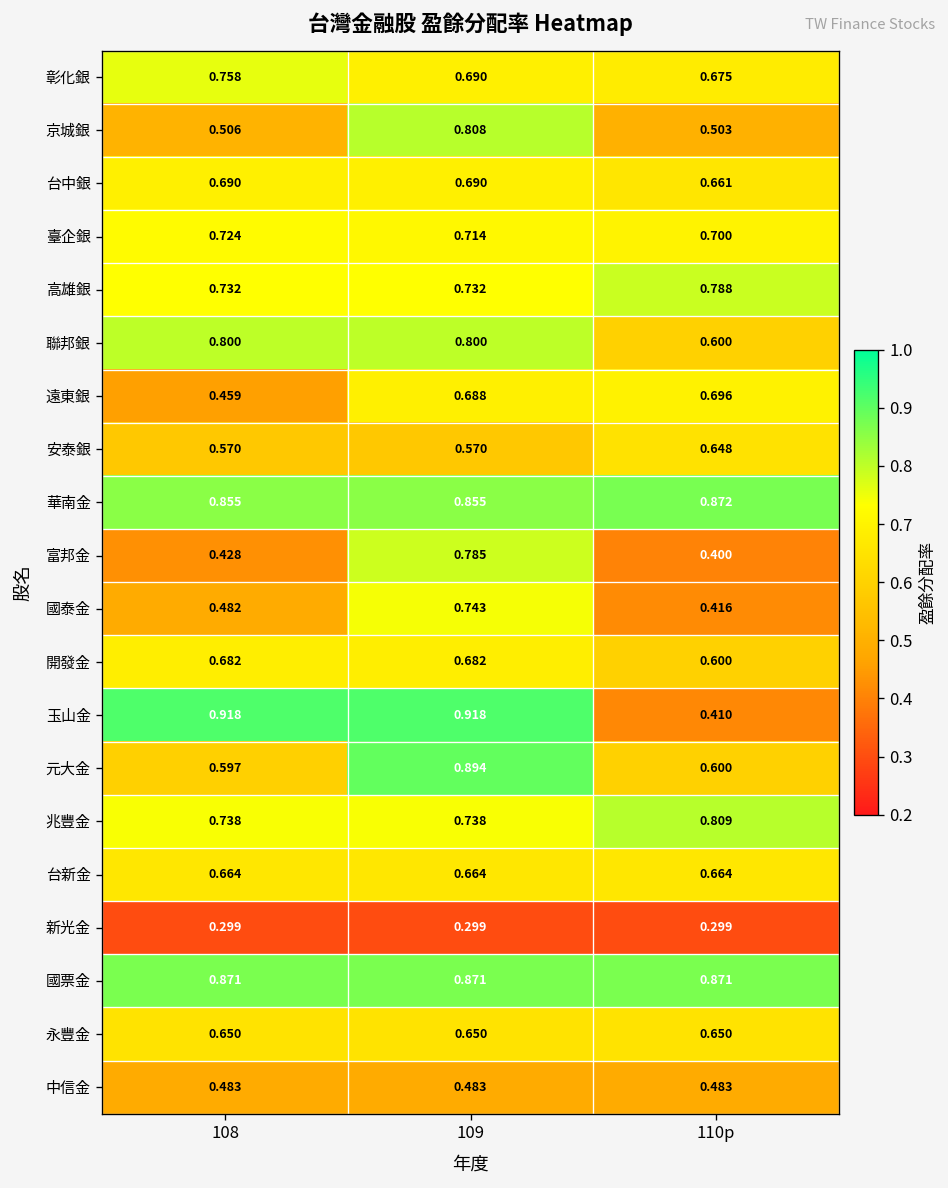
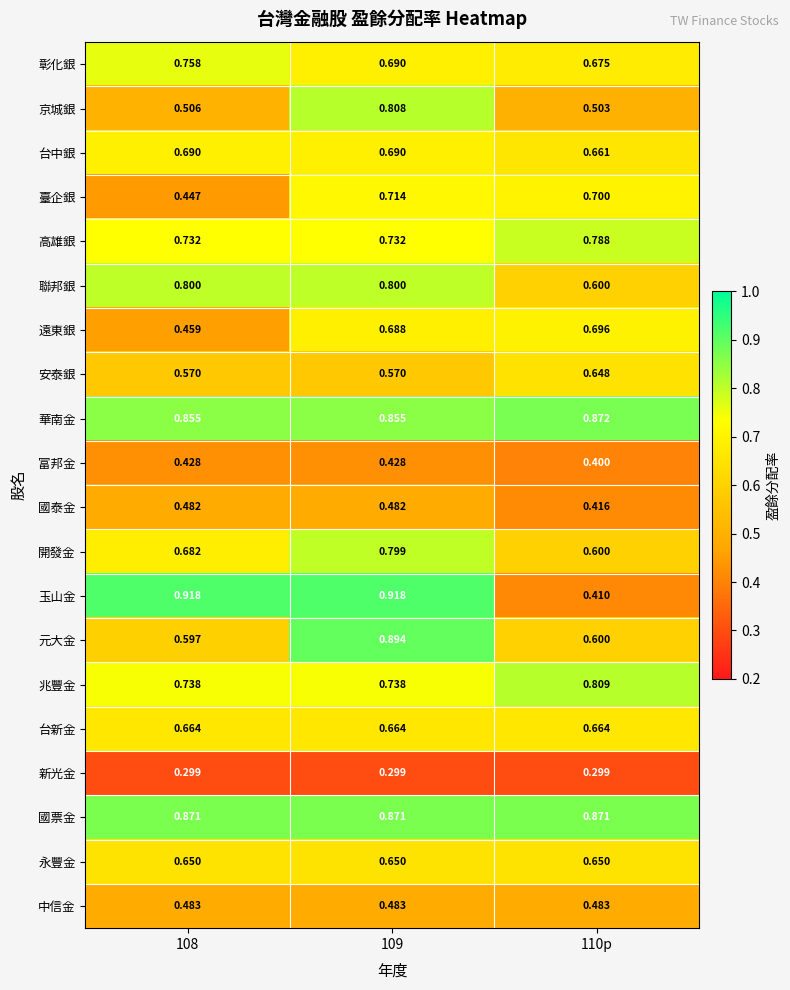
  {
    "彰化銀": {
      "108": 0.758,
      "109": 0.690,
      "110p": 0.675
    },
    "京城銀": {
      "108": 0.506,
      "109": 0.808,
      "110p": 0.503
    },
    "台中銀": {
      "108": 0.690,
      "109": 0.690,
      "110p": 0.661
    },
    "臺企銀": {
-     "108": 0.724,
+     "108": 0.447,
      "109": 0.714,
      "110p": 0.700
    },
    "高雄銀": {
      "108": 0.732,
      "109": 0.732,
      "110p": 0.788
    },
    "聯邦銀": {
      "108": 0.800,
      "109": 0.800,
      "110p": 0.600
    },
    "遠東銀": {
      "108": 0.459,
      "109": 0.688,
      "110p": 0.696
    },
    "安泰銀": {
      "108": 0.570,
      "109": 0.570,
      "110p": 0.648
    },
    "華南金": {
      "108": 0.855,
      "109": 0.855,
      "110p": 0.872
    },
    "富邦金": {
      "108": 0.428,
-     "109": 0.785,
+     "109": 0.428,
      "110p": 0.400
    },
    "國泰金": {
      "108": 0.482,
-     "109": 0.743,
+     "109": 0.482,
      "110p": 0.416
    },
    "開發金": {
      "108": 0.682,
-     "109": 0.682,
+     "109": 0.799,
      "110p": 0.600
    },
    "玉山金": {
      "108": 0.918,
      "109": 0.918,
      "110p": 0.410
    },
    "元大金": {
      "108": 0.597,
      "109": 0.894,
      "110p": 0.600
    },
    "兆豐金": {
      "108": 0.738,
      "109": 0.738,
      "110p": 0.809
    },
    "台新金": {
      "108": 0.664,
      "109": 0.664,
      "110p": 0.664
    },
    "新光金": {
      "108": 0.299,
      "109": 0.299,
      "110p": 0.299
    },
    "國票金": {
      "108": 0.871,
      "109": 0.871,
      "110p": 0.871
    },
    "永豐金": {
      "108": 0.650,
      "109": 0.650,
      "110p": 0.650
    },
    "中信金": {
      "108": 0.483,
      "109": 0.483,
      "110p": 0.483
    }
  }
